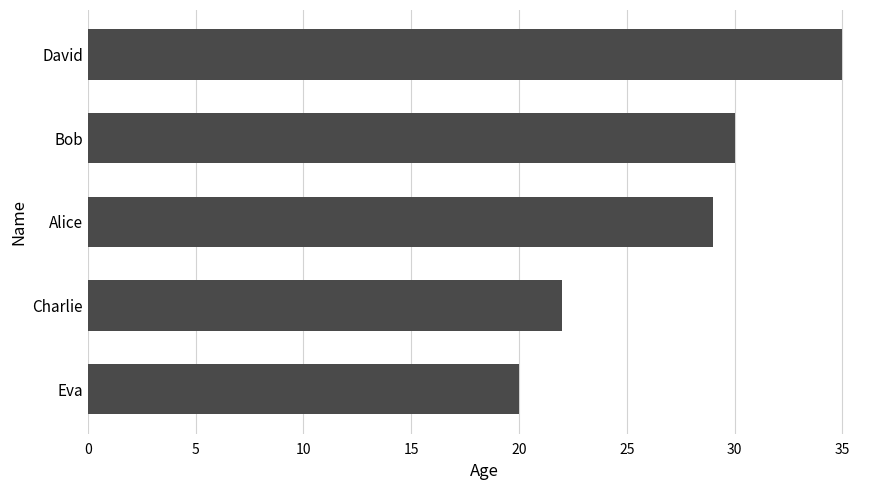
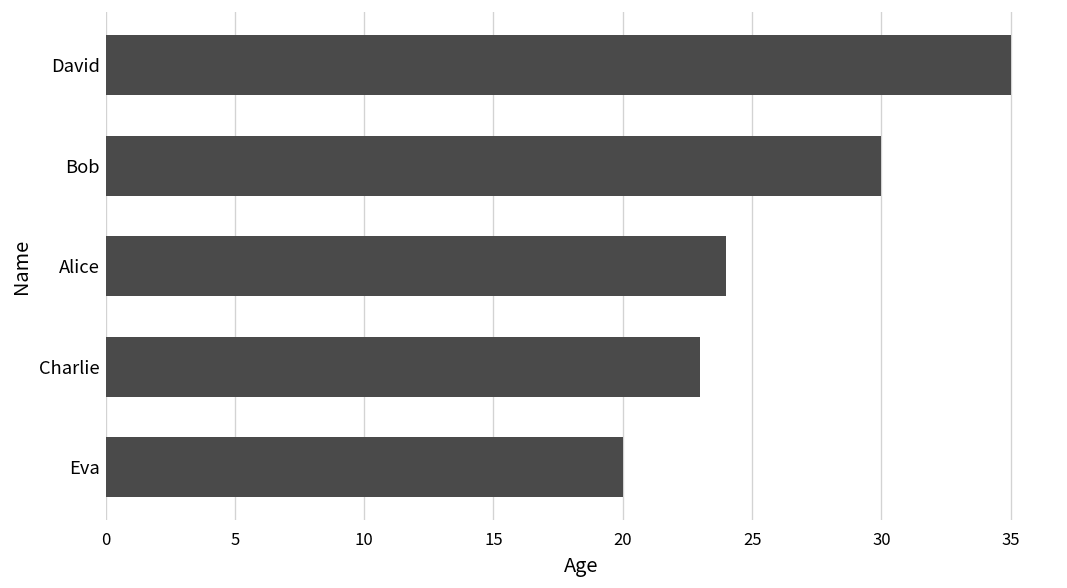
  {
    "David": 35,
    "Bob": 30,
-   "Alice": 29,
-   "Charlie": 22,
+   "Alice": 24,
+   "Charlie": 23,
    "Eva": 20
  }
